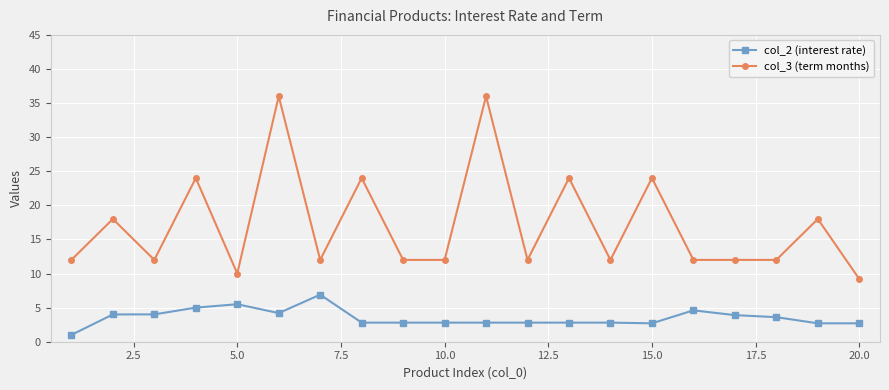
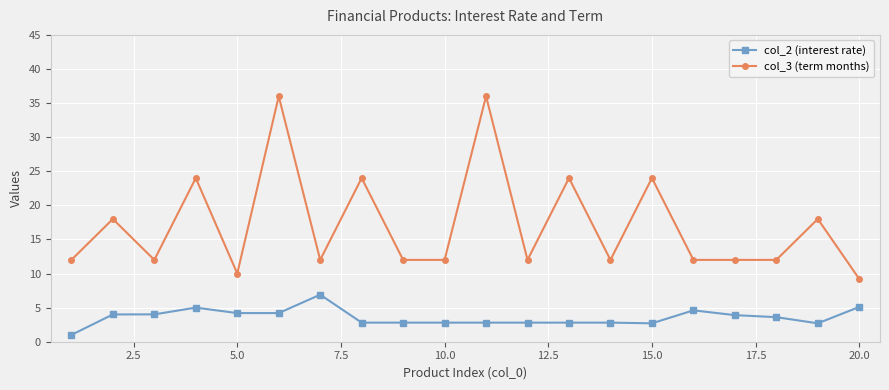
  {
    "col_2 (interest rate)": {
-     "5.0": 6,
+     "5.0": 4,
      "10.0": 3,
      "15.0": 3,
-     "20.0": 3
+     "20.0": 5
    },
    "col_3 (term months)": {
      "5.0": 10,
      "10.0": 12,
      "15.0": 24,
      "20.0": 9
    }
  }
